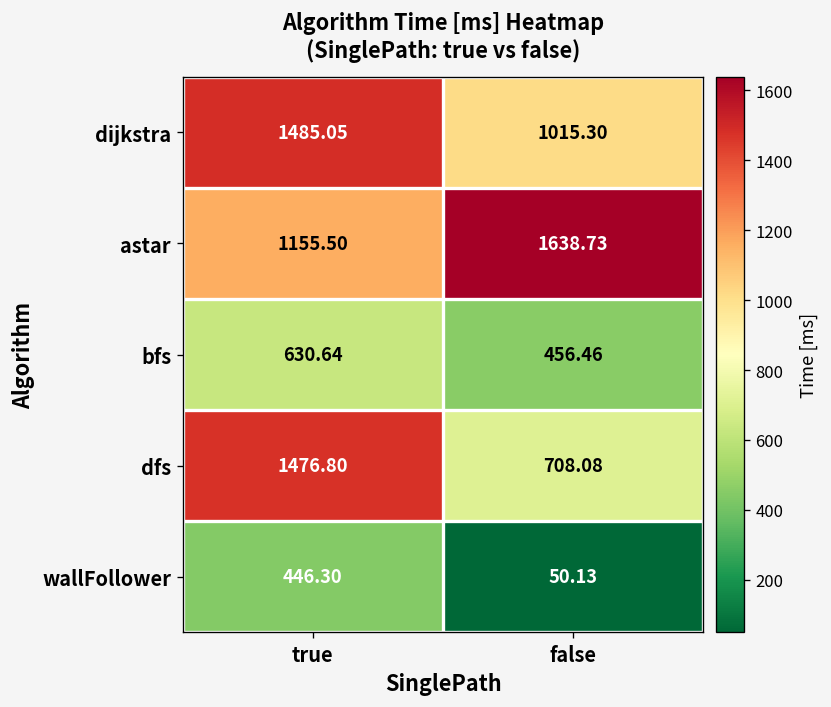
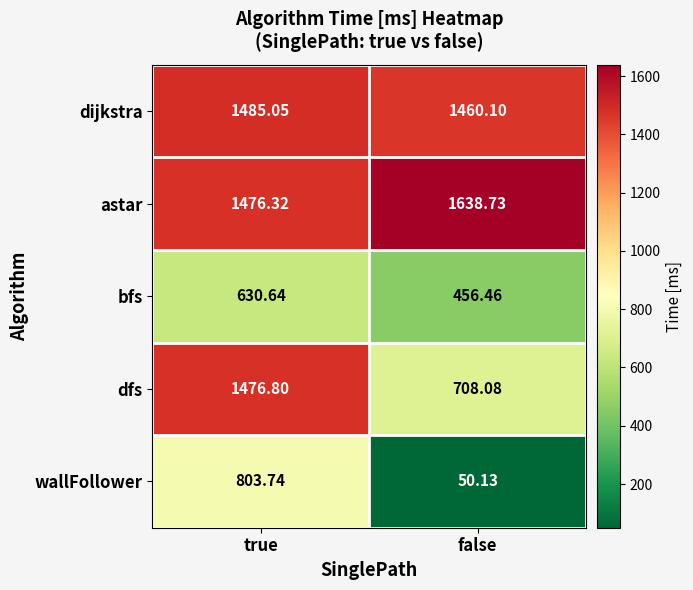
  {
    "dijkstra": {
      "true": 1485.05,
-     "false": 1015.30
+     "false": 1460.10
    },
    "astar": {
-     "true": 1155.50,
+     "true": 1476.32,
      "false": 1638.73
    },
    "bfs": {
      "true": 630.64,
      "false": 456.46
    },
    "dfs": {
      "true": 1476.80,
      "false": 708.08
    },
    "wallFollower": {
-     "true": 446.30,
+     "true": 803.74,
      "false": 50.13
    }
  }
